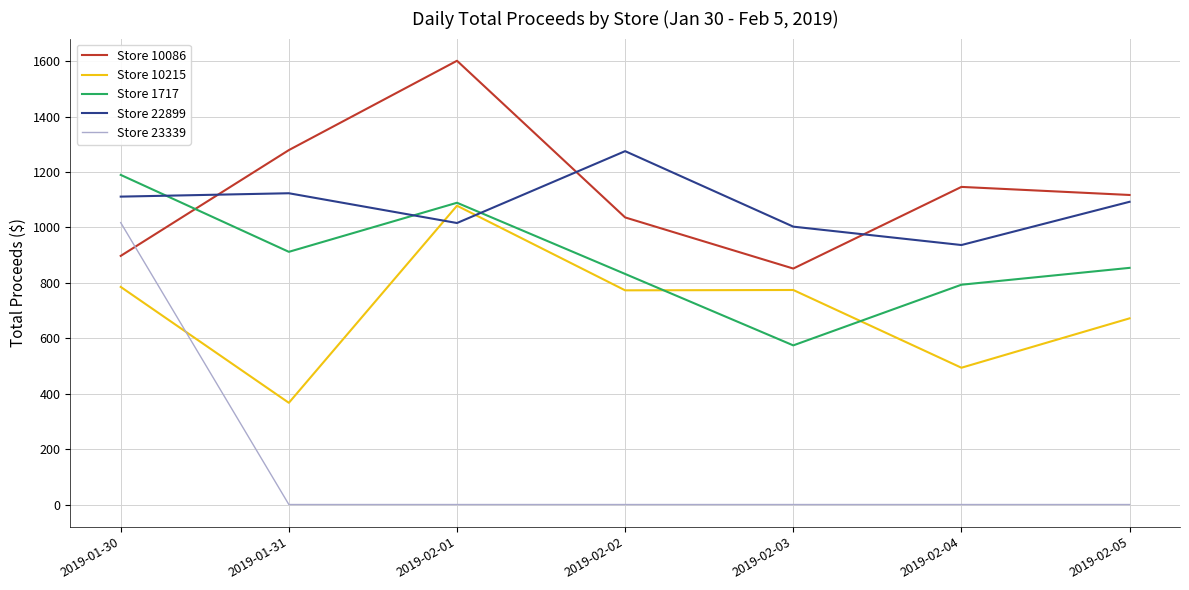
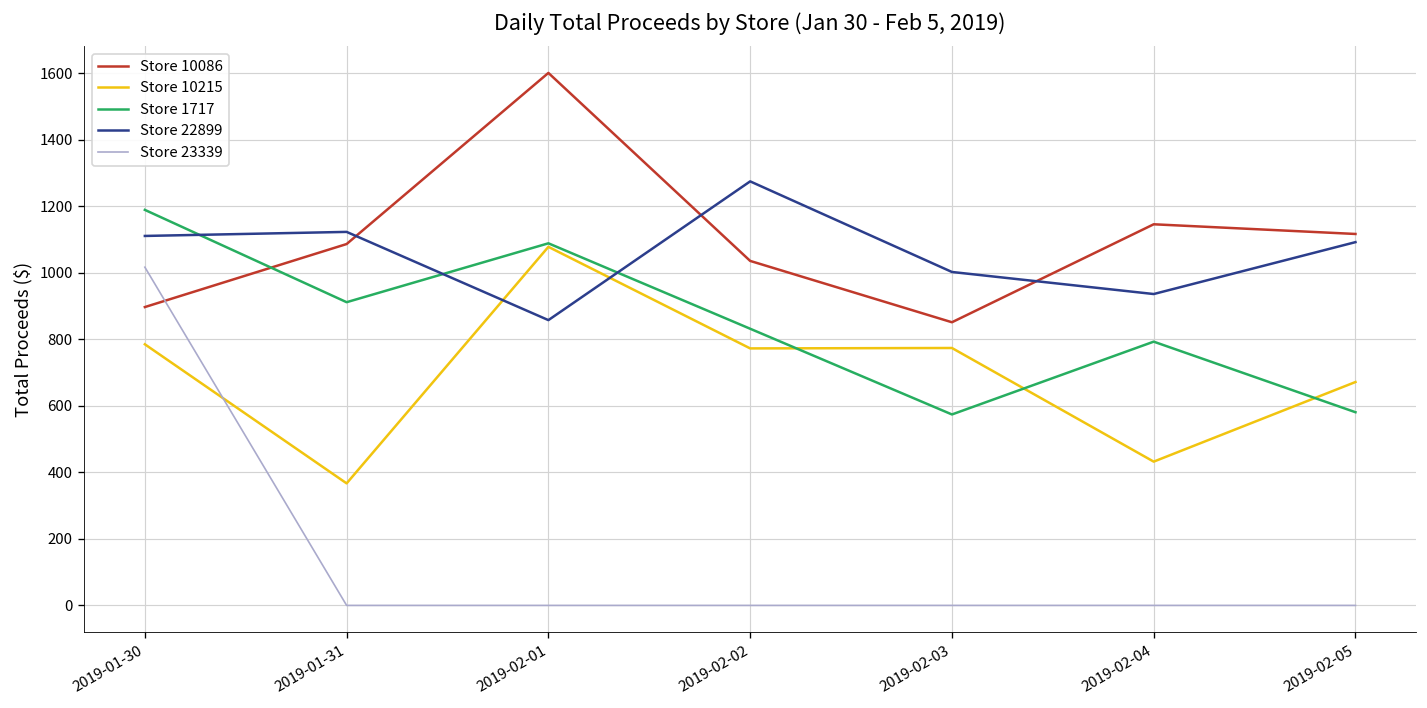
  {
    "Store 10086": {
      "2019-01-30": 900,
-     "2019-01-31": 1280,
+     "2019-01-31": 1090,
      "2019-02-01": 1600,
      "2019-02-02": 1040,
      "2019-02-03": 850,
      "2019-02-04": 1150,
      "2019-02-05": 1120
    },
    "Store 10215": {
      "2019-01-30": 790,
      "2019-01-31": 370,
      "2019-02-01": 1080,
      "2019-02-02": 770,
      "2019-02-03": 770,
-     "2019-02-04": 490,
+     "2019-02-04": 430,
      "2019-02-05": 670
    },
    "Store 1717": {
      "2019-01-30": 1190,
      "2019-01-31": 910,
      "2019-02-01": 1090,
      "2019-02-02": 830,
      "2019-02-03": 570,
      "2019-02-04": 790,
-     "2019-02-05": 850
+     "2019-02-05": 580
    },
    "Store 22899": {
      "2019-01-30": 1110,
      "2019-01-31": 1120,
-     "2019-02-01": 1020,
+     "2019-02-01": 860,
      "2019-02-02": 1280,
      "2019-02-03": 1000,
      "2019-02-04": 940,
      "2019-02-05": 1090
    },
    "Store 23339": {
      "2019-01-30": 1020,
      "2019-01-31": 0,
      "2019-02-01": 0,
      "2019-02-02": 0,
      "2019-02-03": 0,
      "2019-02-04": 0,
      "2019-02-05": 0
    }
  }
